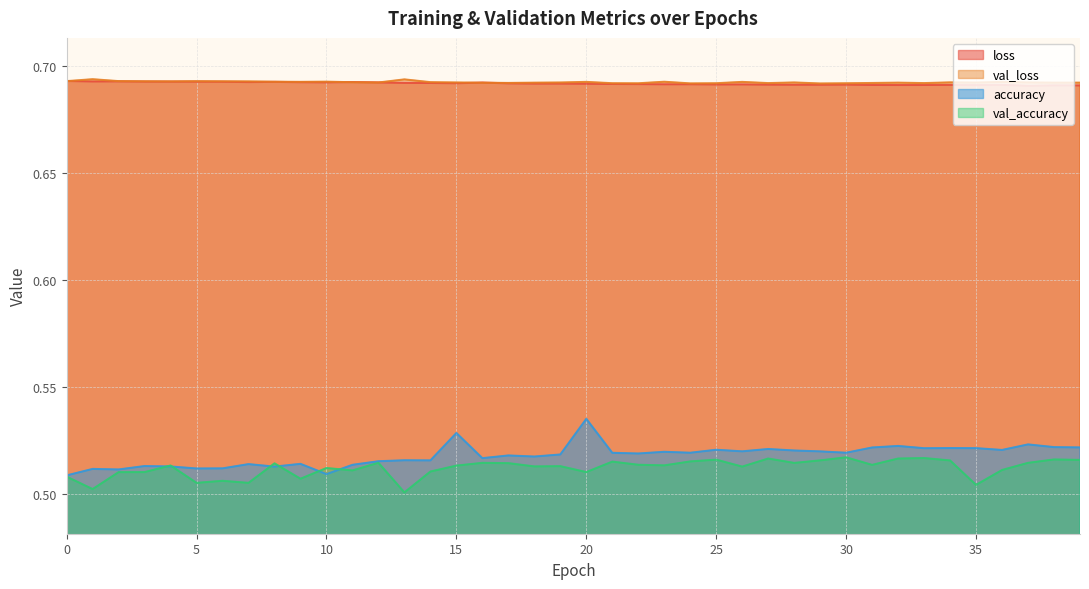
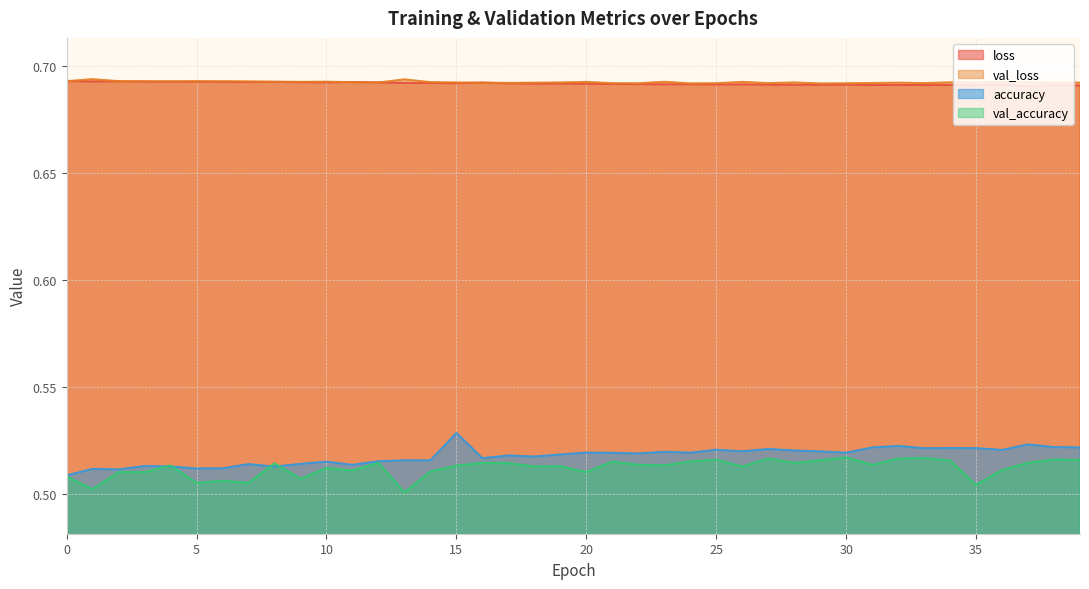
  {
    "accuracy": {
      "5": 0.512,
-     "10": 0.509,
+     "10": 0.515,
      "15": 0.528,
-     "20": 0.535,
+     "20": 0.519,
      "25": 0.521,
      "30": 0.519,
      "35": 0.521
    },
    "val_accuracy": {
      "5": 0.505,
      "10": 0.512,
      "15": 0.513,
      "20": 0.510,
      "25": 0.516,
      "30": 0.517,
      "35": 0.504
    }
  }
